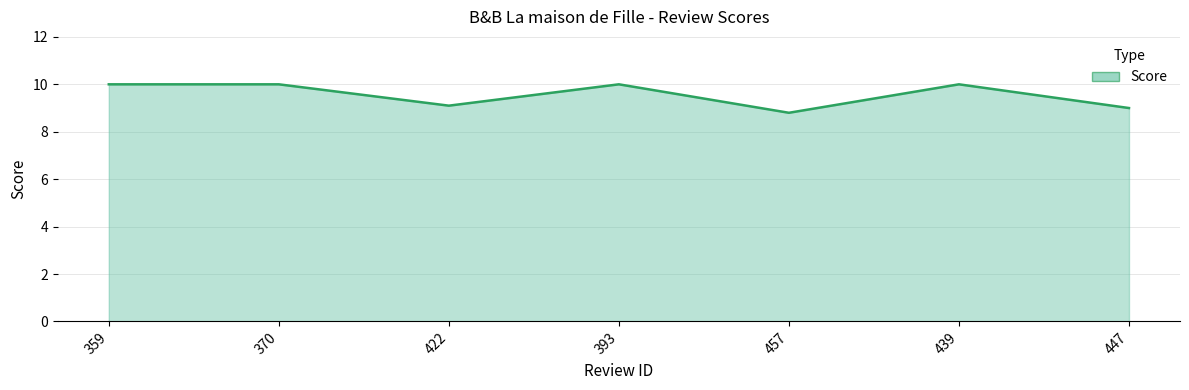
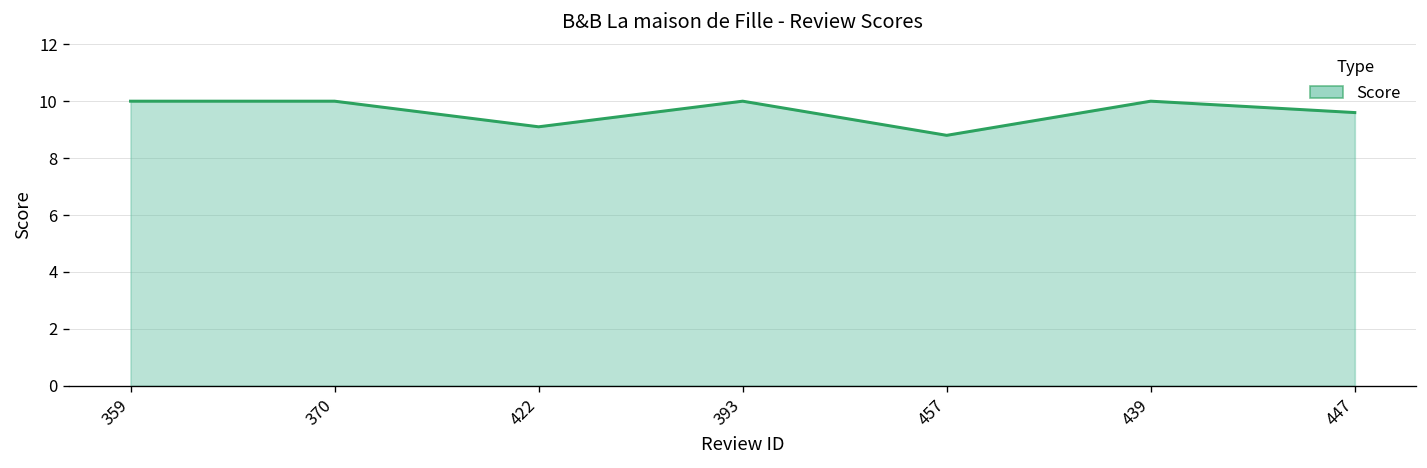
  {
    "359": 10.0,
    "370": 10.0,
    "422": 9.1,
    "393": 10.0,
    "457": 8.8,
    "439": 10.0,
-   "447": 9.0
+   "447": 9.6
  }
